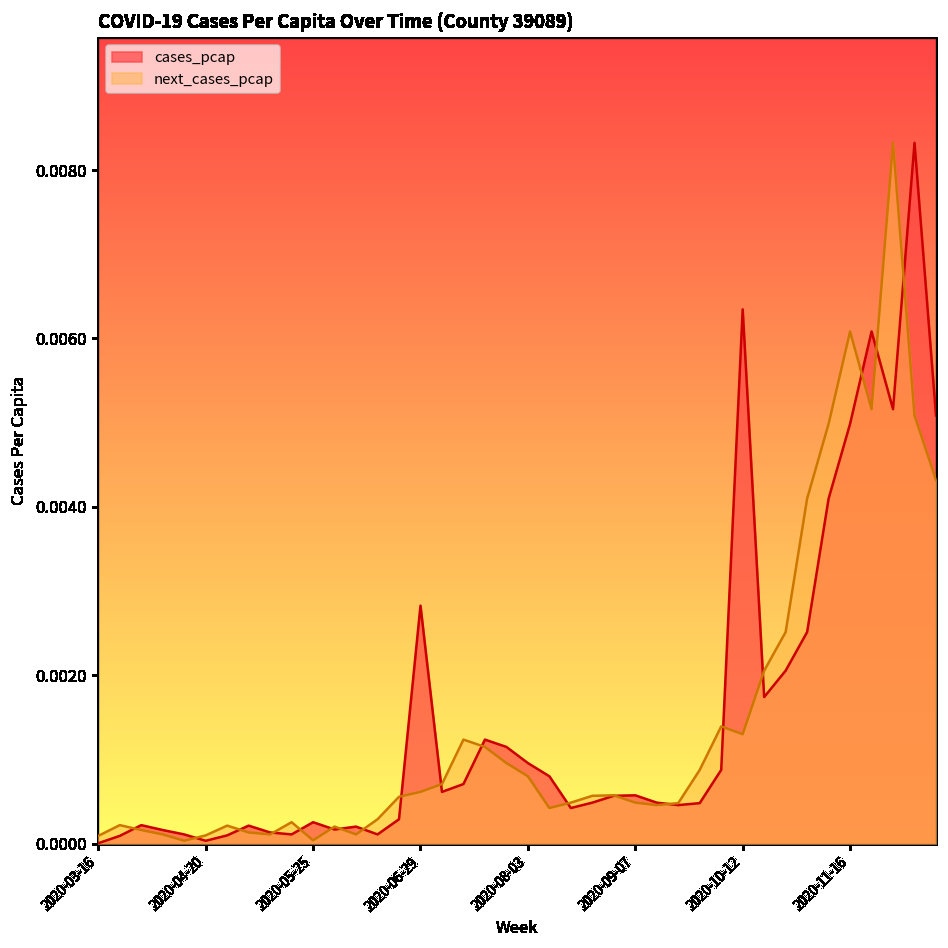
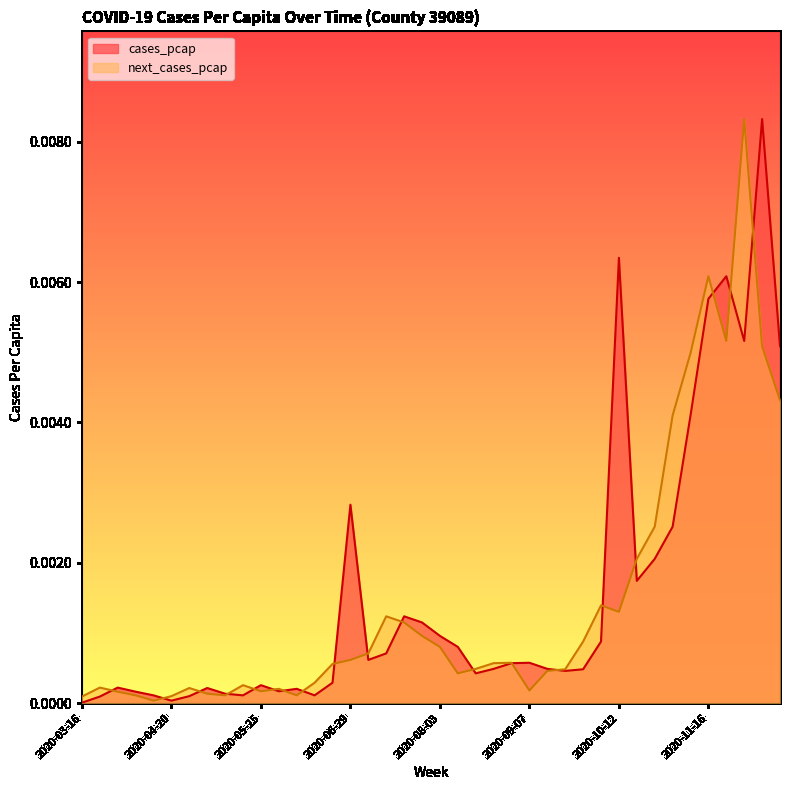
  {
    "cases_pcap": {
      "2020-03-16": 0.0000,
      "2020-04-20": 0.0000,
      "2020-05-25": 0.0003,
      "2020-06-29": 0.0028,
      "2020-08-03": 0.0010,
      "2020-09-07": 0.0006,
      "2020-10-12": 0.0063,
-     "2020-11-16": 0.0050
+     "2020-11-16": 0.0058
    },
    "next_cases_pcap": {
      "2020-03-16": 0.0001,
      "2020-04-20": 0.0001,
-     "2020-05-25": 0.0000,
+     "2020-05-25": 0.0002,
      "2020-06-29": 0.0006,
      "2020-08-03": 0.0008,
-     "2020-09-07": 0.0005,
+     "2020-09-07": 0.0002,
      "2020-10-12": 0.0013,
      "2020-11-16": 0.0061
    }
  }
